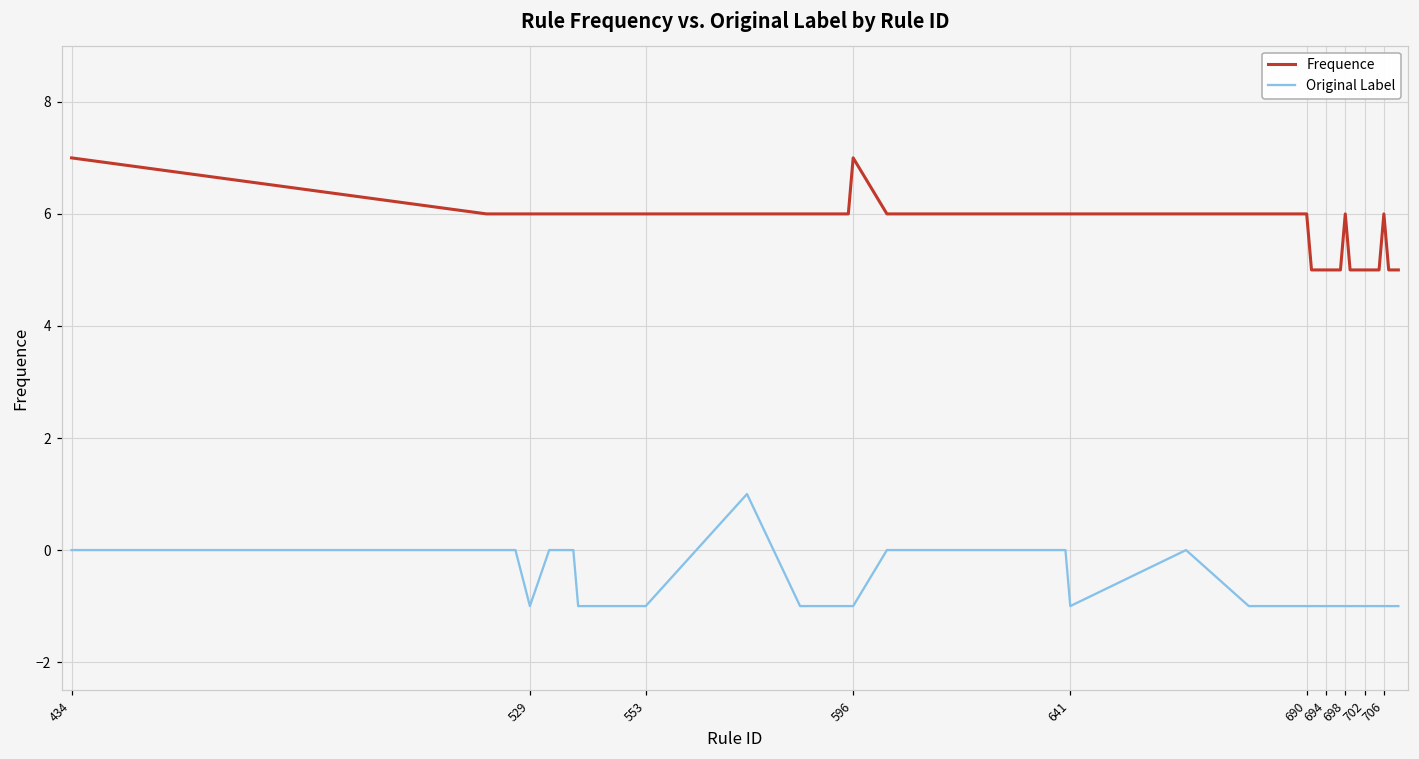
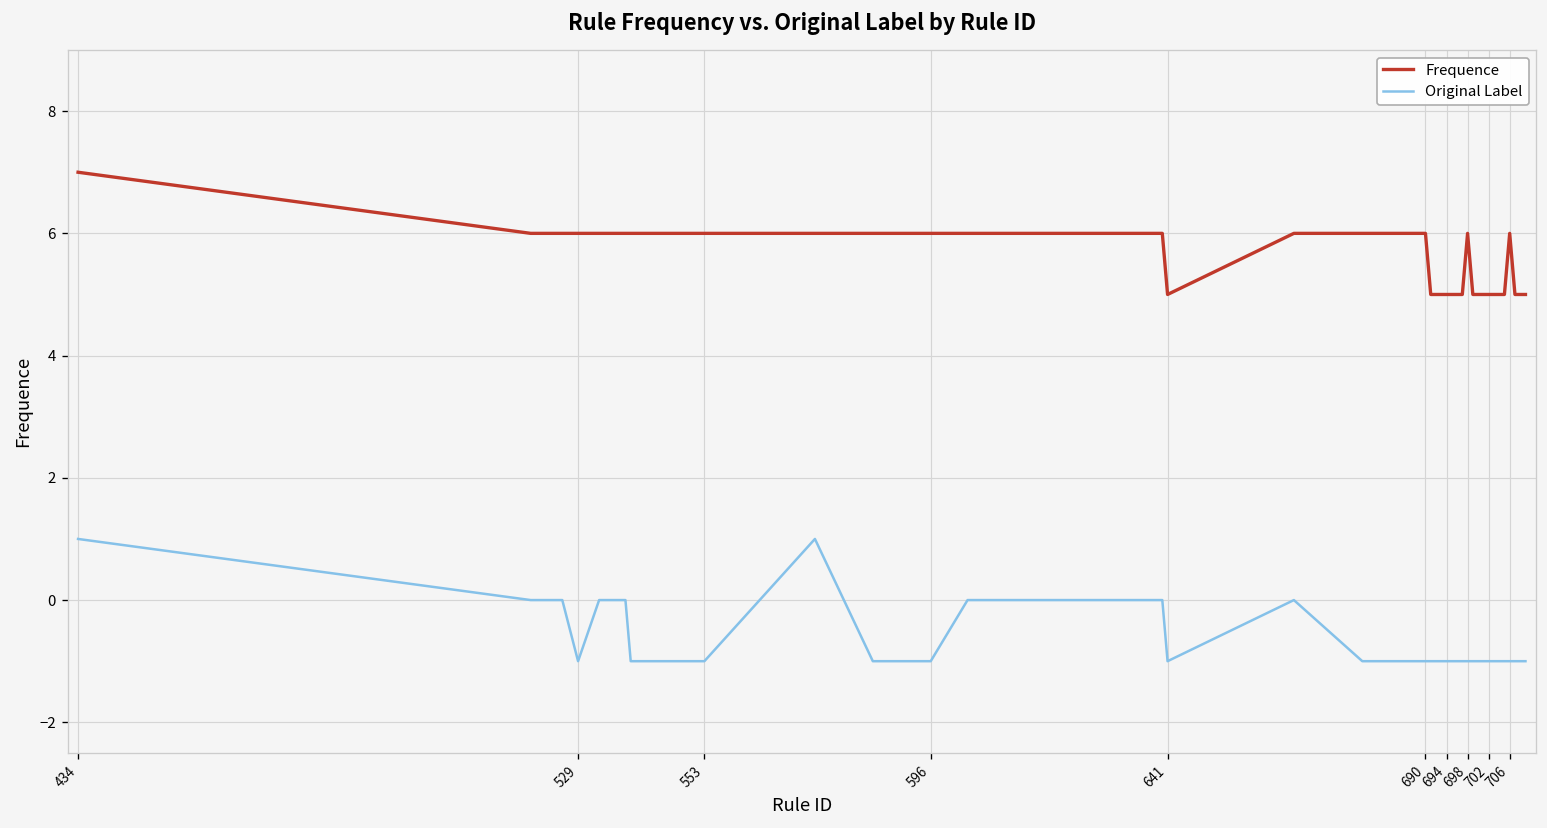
  {
    "Frequence": {
      "434": 7,
      "529": 6,
      "553": 6,
-     "596": 7,
-     "641": 6,
+     "596": 6,
+     "641": 5,
      "690": 6,
      "694": 5,
      "698": 6,
      "702": 5,
      "706": 6
    },
    "Original Label": {
-     "434": 0,
+     "434": 1,
      "529": -1,
      "553": -1,
      "596": -1,
      "641": -1,
      "690": -1,
      "694": -1,
      "698": -1,
      "702": -1,
      "706": -1
    }
  }
